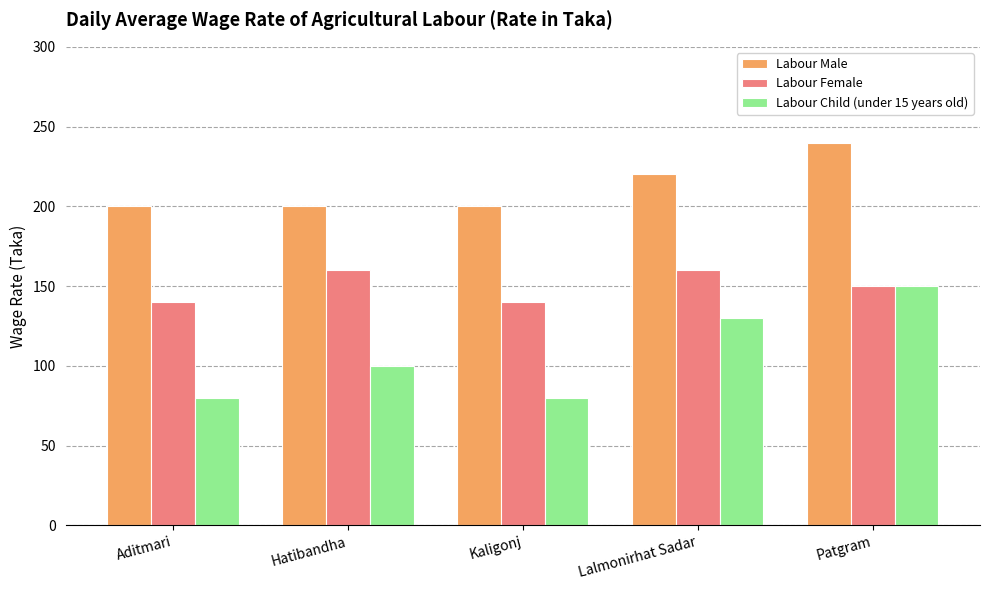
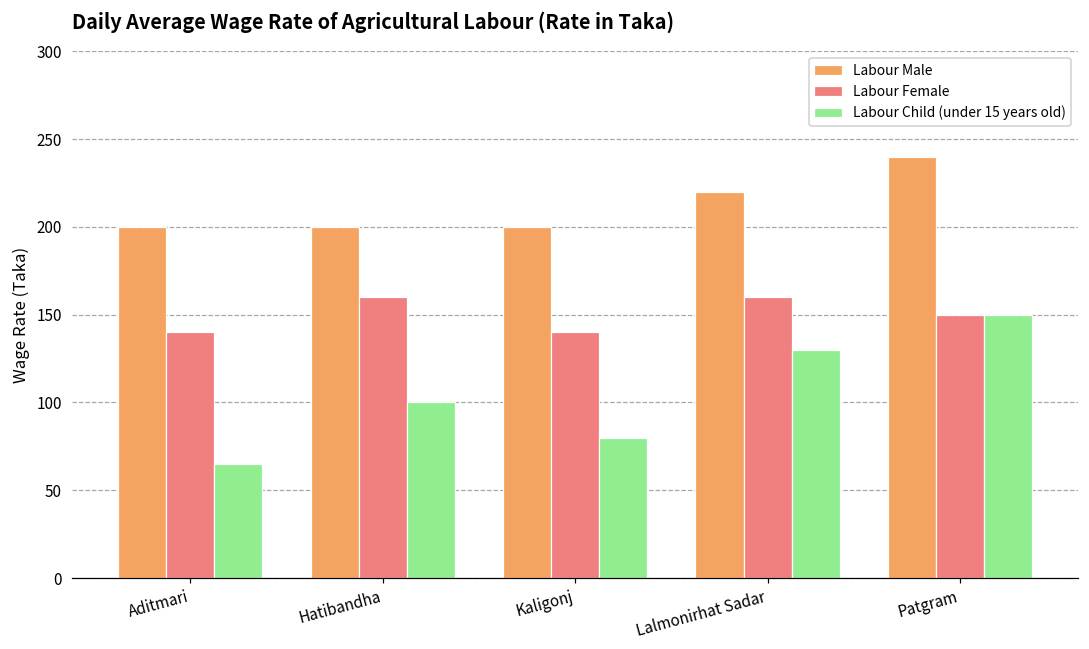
  {
    "Labour Child (under 15 years old)": {
-     "Aditmari": 80,
+     "Aditmari": 65,
      "Hatibandha": 100,
      "Kaligonj": 80,
      "Lalmonirhat Sadar": 130,
      "Patgram": 150
    }
  }
